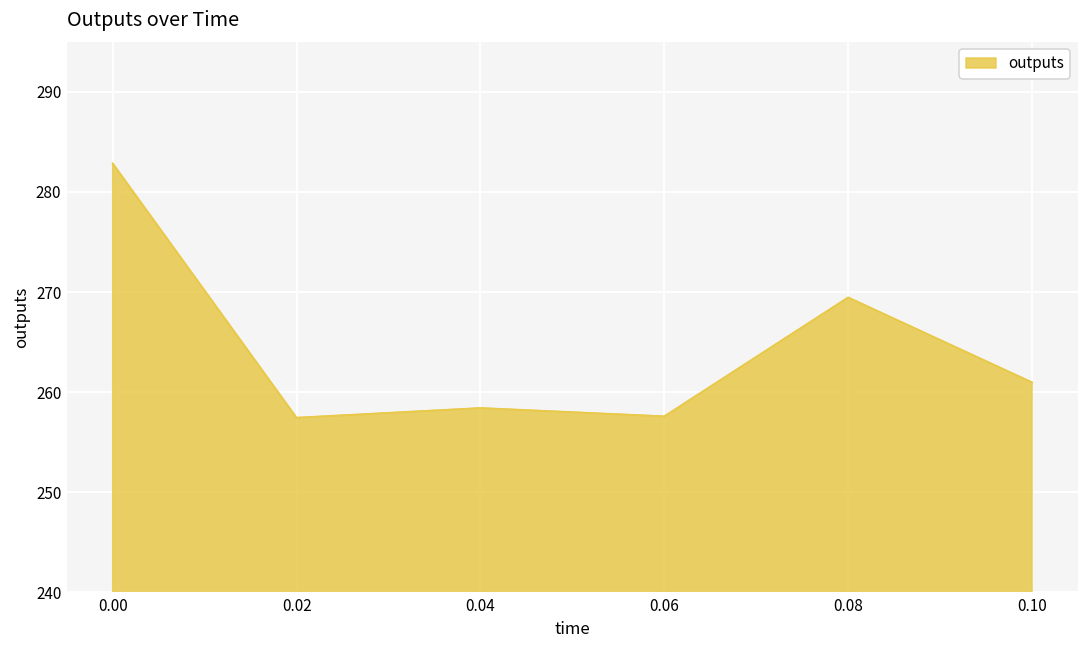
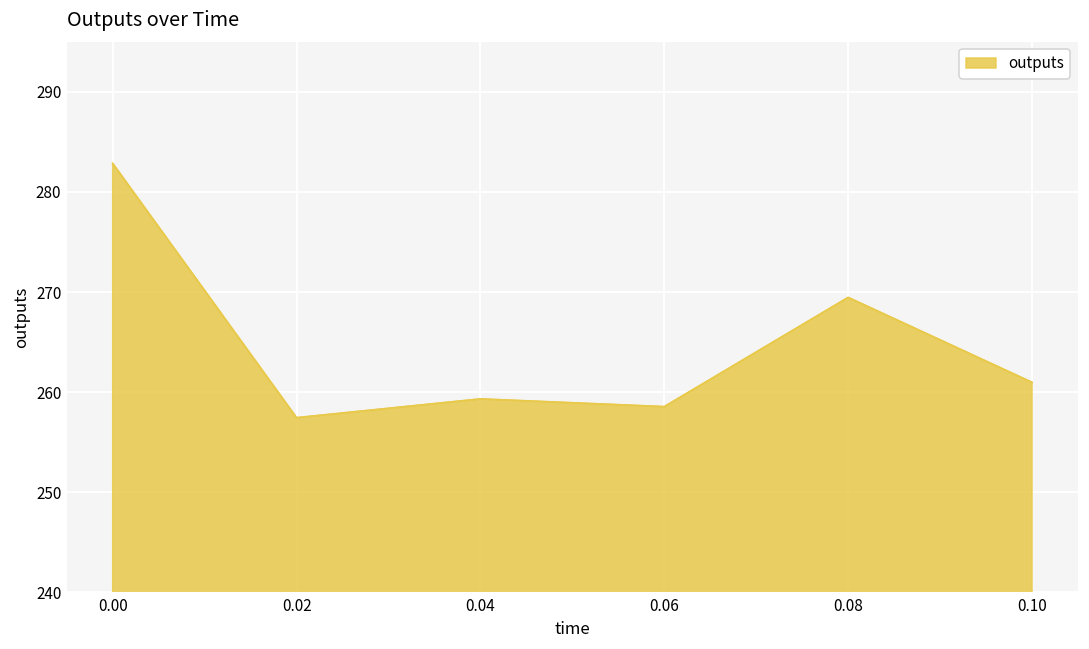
  {
    "0.00": 283,
    "0.02": 257,
-   "0.04": 258,
-   "0.06": 258,
+   "0.04": 259,
+   "0.06": 259,
    "0.08": 269,
    "0.10": 261
  }
